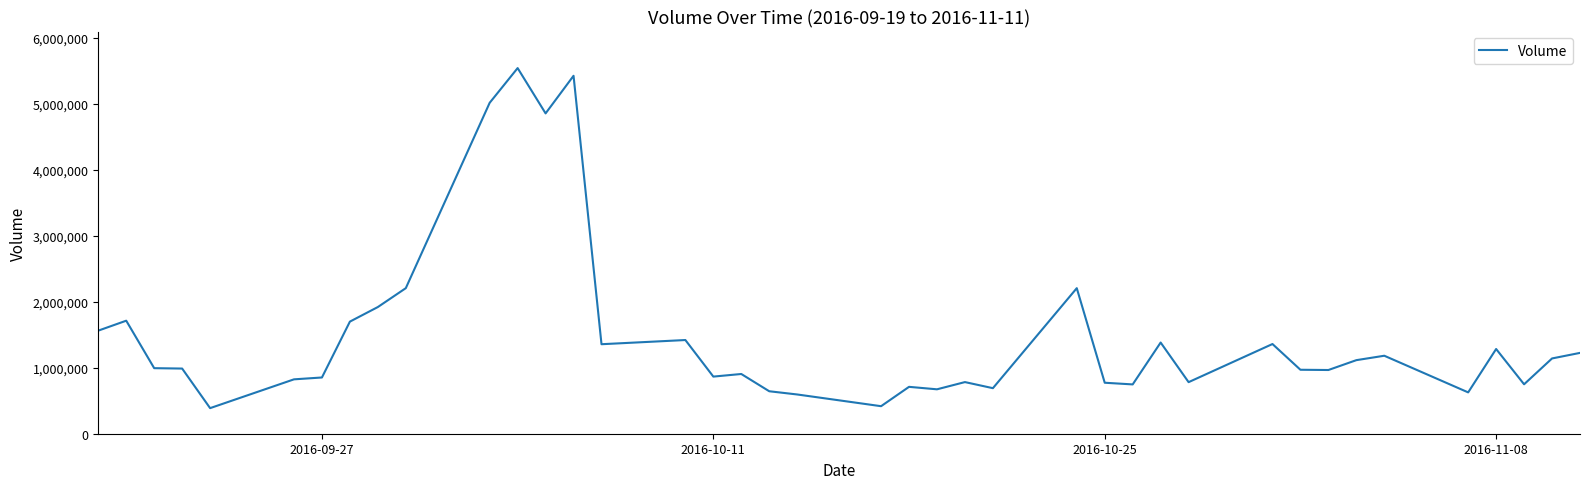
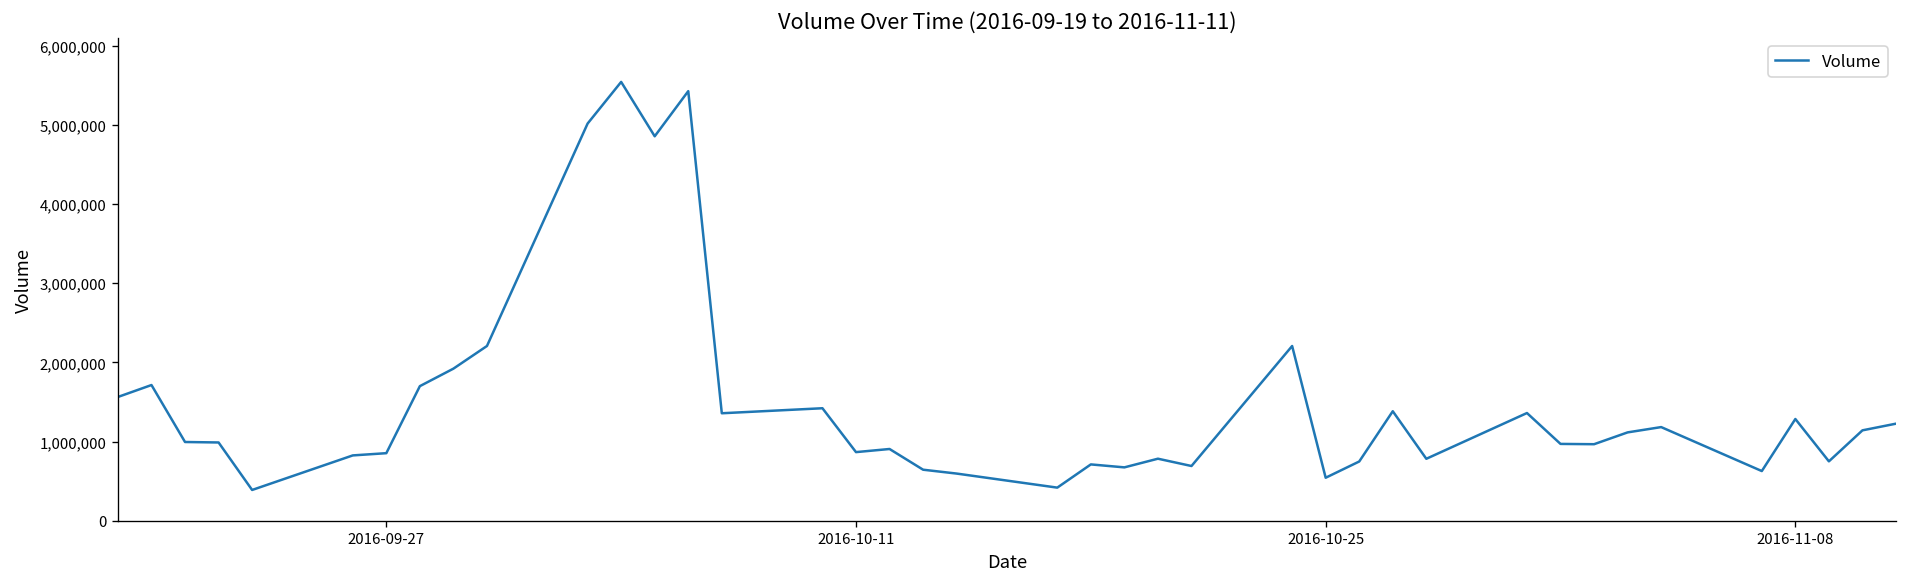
  {
    "2016-09-27": "900,000",
    "2016-10-11": "900,000",
-   "2016-10-25": "800,000",
+   "2016-10-25": "500,000",
    "2016-11-08": "1,300,000"
  }
